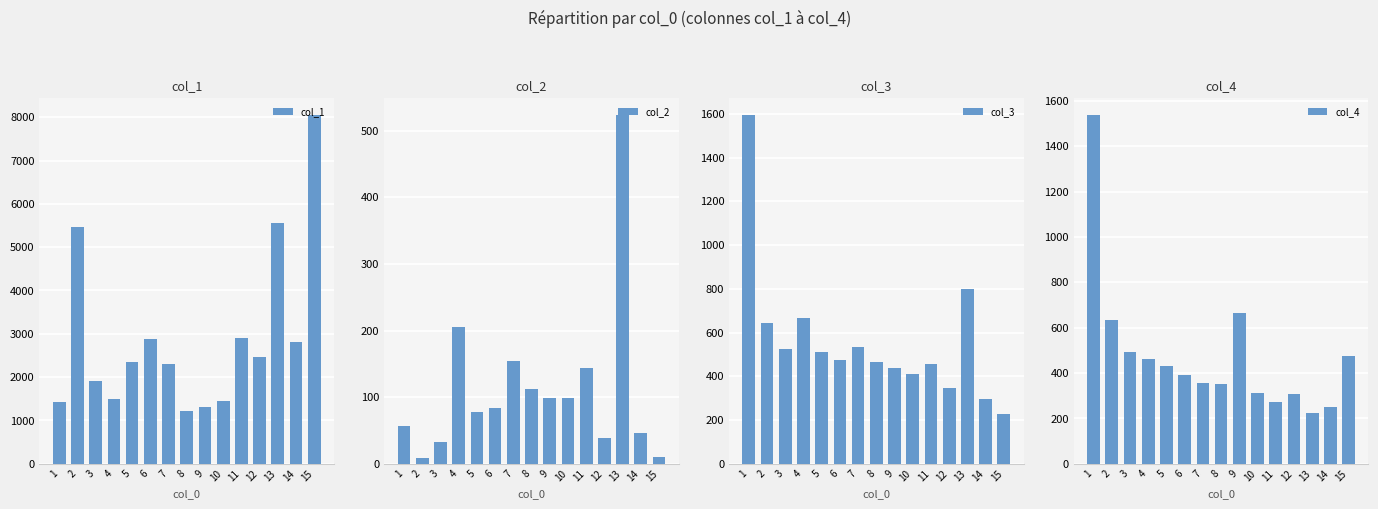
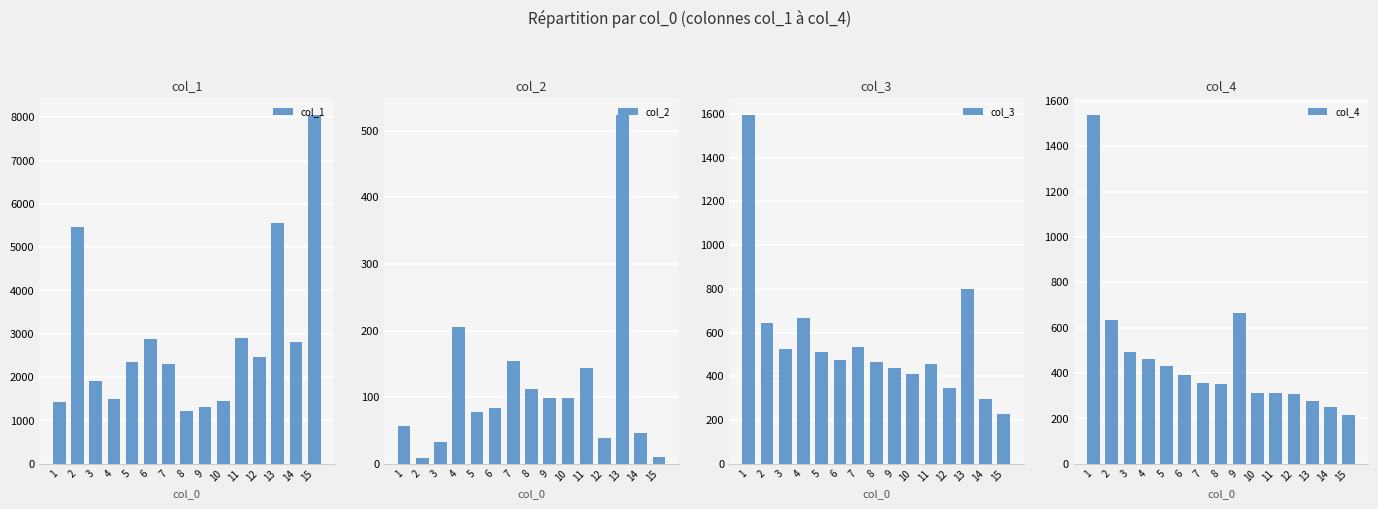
  {
    "col_1": {
      "1": 1400,
      "2": 5500,
      "3": 1900,
      "4": 1500,
      "5": 2400,
      "6": 2900,
      "7": 2300,
      "8": 1200,
      "9": 1300,
      "10": 1400,
      "11": 2900,
      "12": 2500,
      "13": 5600,
      "14": 2800,
      "15": 8000
    },
    "col_2": {
      "1": 60,
      "2": 10,
      "3": 30,
      "4": 210,
      "5": 80,
      "6": 80,
      "7": 150,
      "8": 110,
      "9": 100,
      "10": 100,
      "11": 140,
      "12": 40,
      "13": 520,
      "14": 50,
      "15": 10
    },
    "col_3": {
      "1": 1590,
      "2": 640,
      "3": 520,
      "4": 670,
      "5": 510,
      "6": 470,
      "7": 540,
      "8": 460,
      "9": 440,
      "10": 410,
      "11": 450,
      "12": 350,
      "13": 800,
      "14": 300,
      "15": 230
    },
    "col_4": {
      "1": 1540,
      "2": 630,
      "3": 490,
      "4": 460,
      "5": 430,
      "6": 390,
      "7": 360,
      "8": 350,
      "9": 660,
      "10": 310,
-     "11": 270,
+     "11": 310,
      "12": 310,
-     "13": 220,
+     "13": 280,
      "14": 250,
-     "15": 480
+     "15": 220
    }
  }
